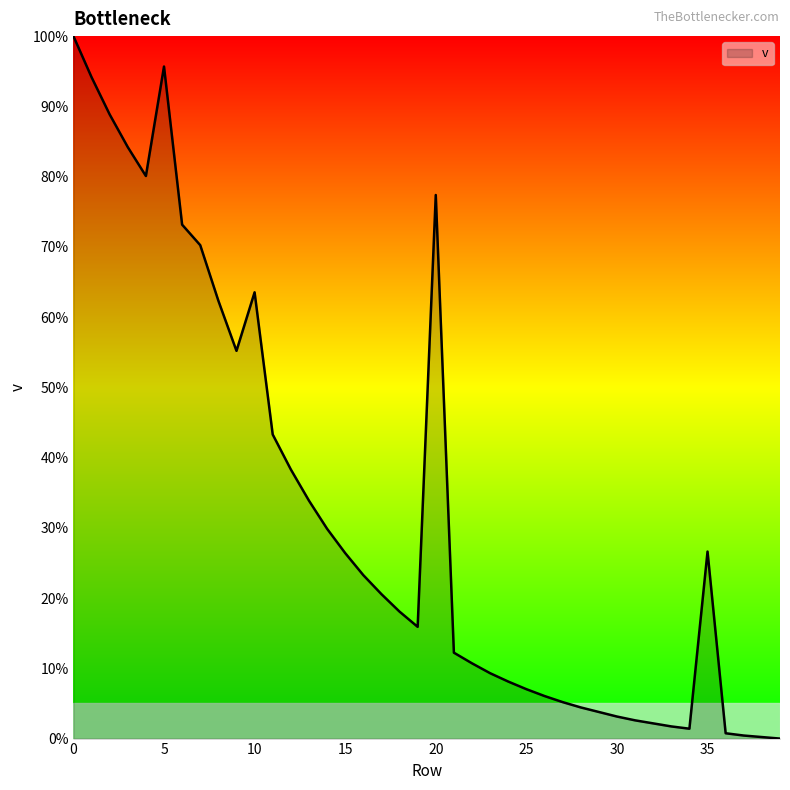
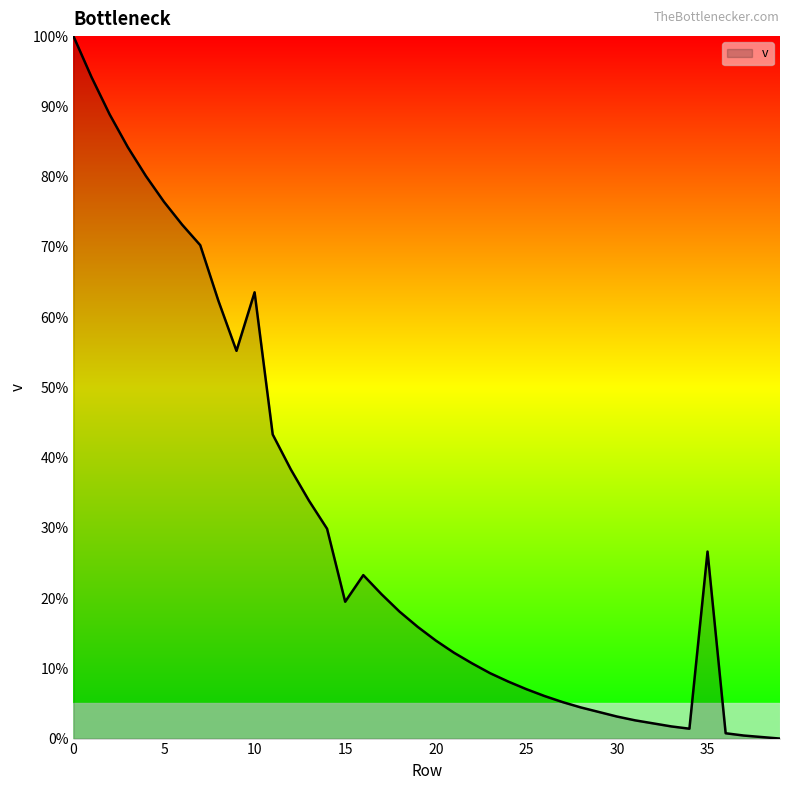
  {
    "0": "100%",
-   "5": "96%",
+   "5": "76%",
    "10": "64%",
-   "15": "26%",
-   "20": "77%",
+   "15": "19%",
+   "20": "14%",
    "25": "7%",
    "35": "27%"
  }
